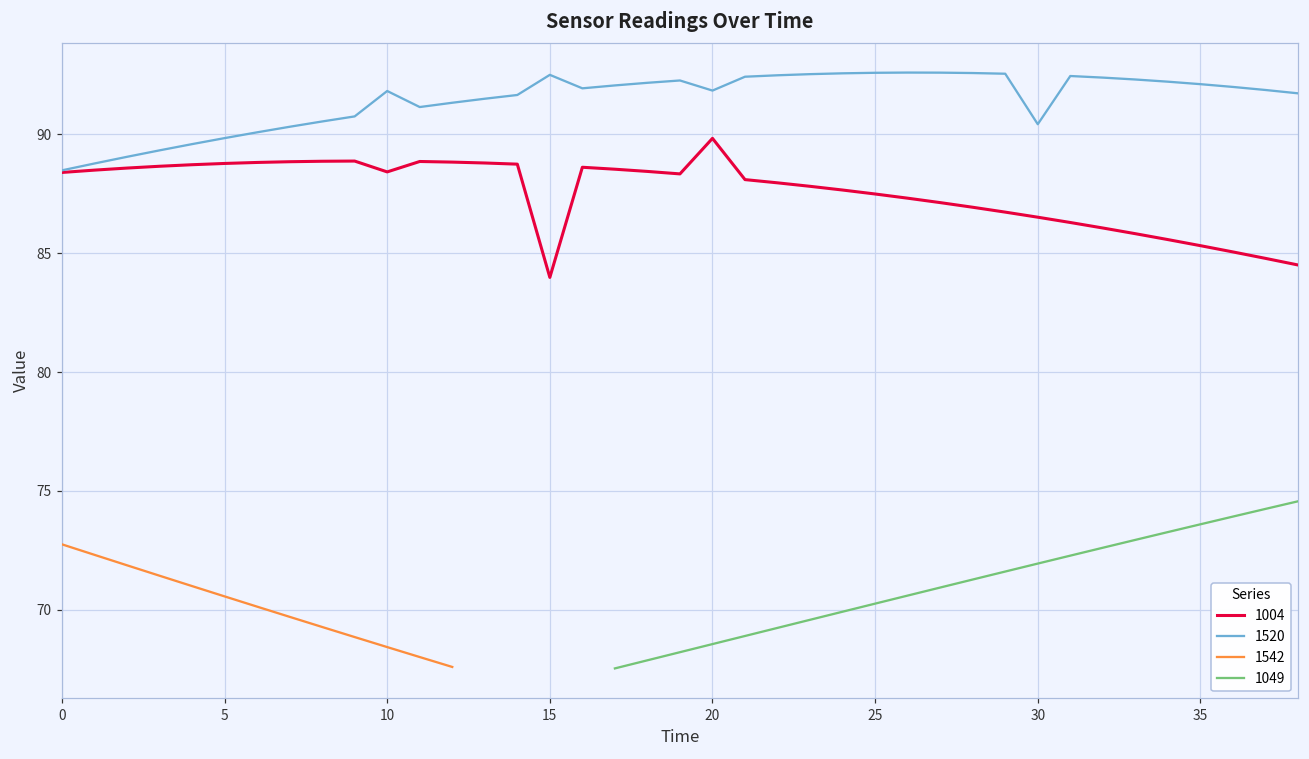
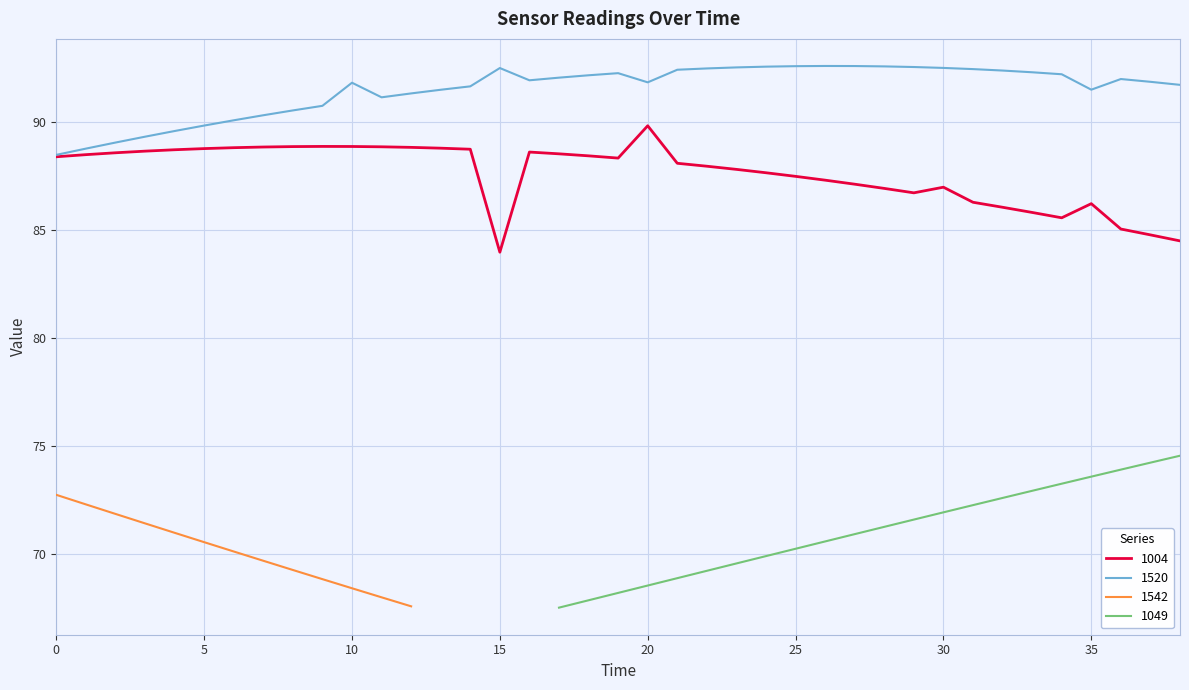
  {
    "1004": {
      "5": 88.8,
-     "10": 88.4,
+     "10": 88.9,
      "15": 84.0,
      "20": 89.8,
      "25": 87.5,
-     "30": 86.5,
-     "35": 85.3
+     "30": 87.0,
+     "35": 86.2
    },
    "1520": {
      "5": 89.8,
      "10": 91.8,
      "15": 92.5,
      "20": 91.8,
      "25": 92.6,
-     "30": 90.4,
-     "35": 92.1
+     "30": 92.5,
+     "35": 91.5
    },
    "1542": {
      "0": 72.8,
      "5": 70.6,
      "10": 68.4
    },
    "1049": {
      "20": 68.6,
      "25": 70.3,
      "30": 71.9,
      "35": 73.6
    }
  }
